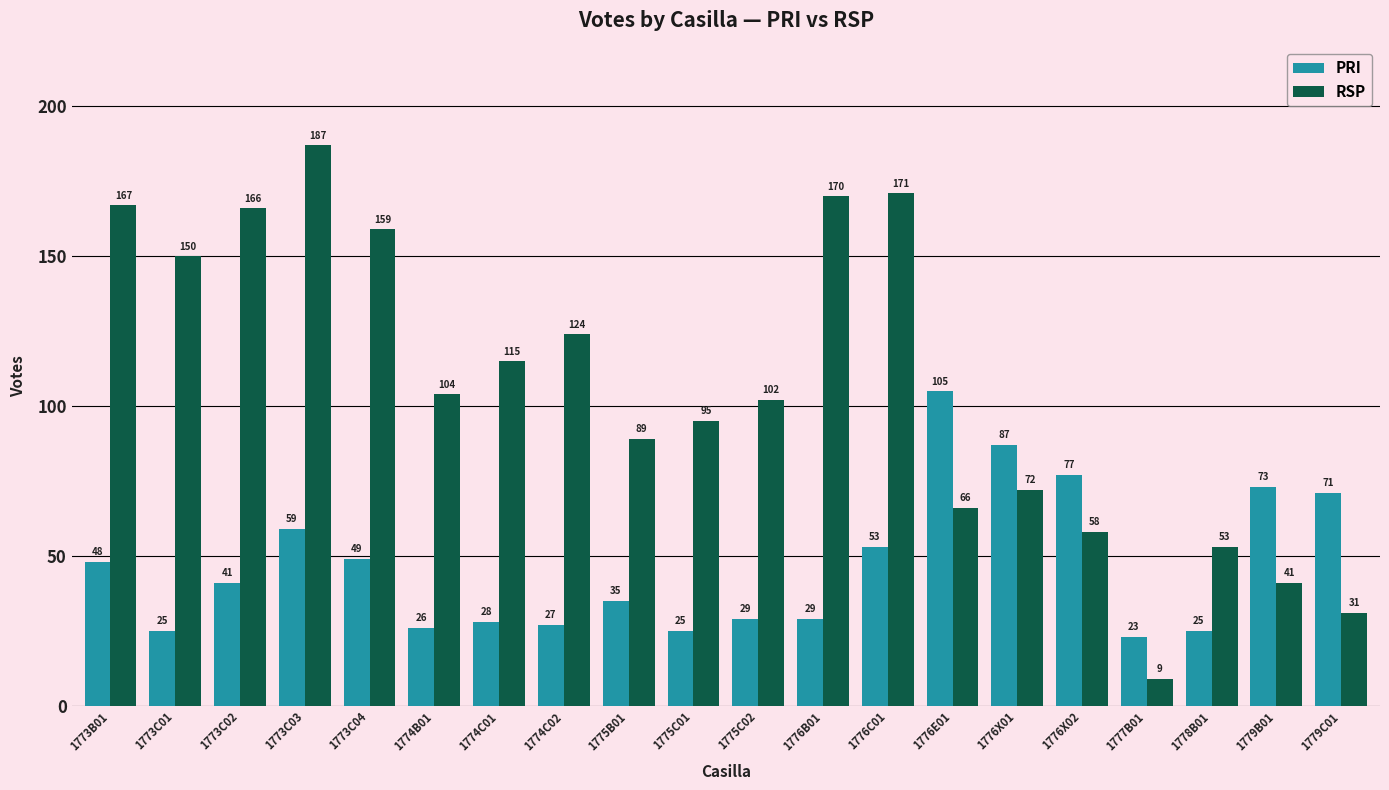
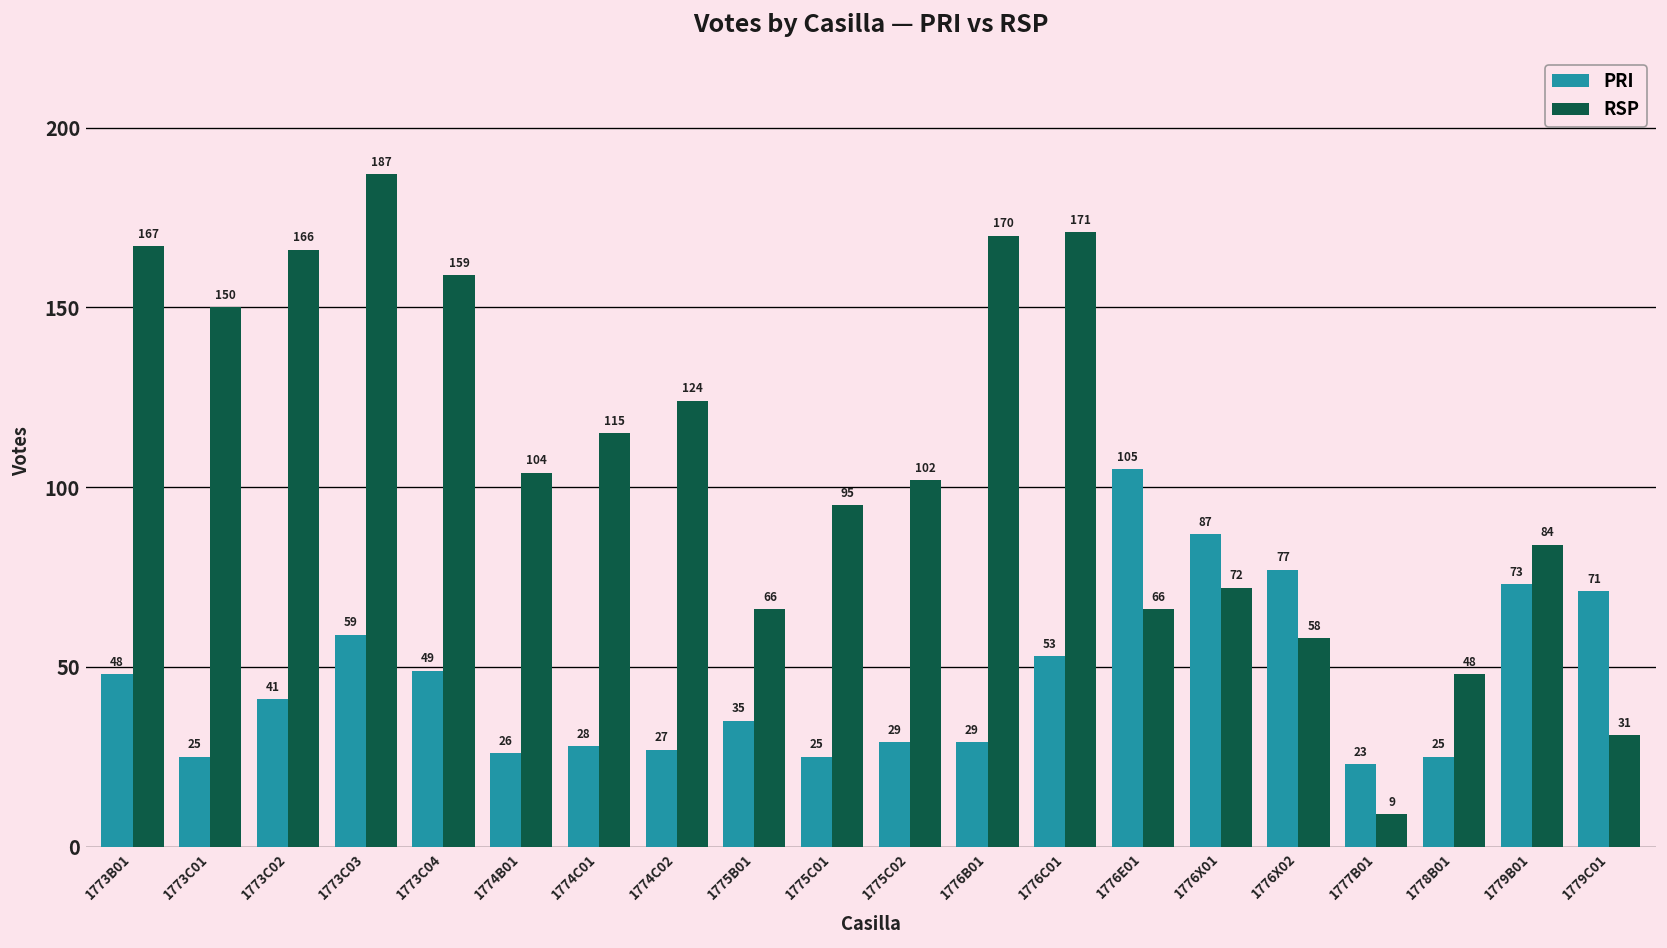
  {
    "PRI": {
      "1773B01": 48,
      "1773C01": 25,
      "1773C02": 41,
      "1773C03": 59,
      "1773C04": 49,
      "1774B01": 26,
      "1774C01": 28,
      "1774C02": 27,
      "1775B01": 35,
      "1775C01": 25,
      "1775C02": 29,
      "1776B01": 29,
      "1776C01": 53,
      "1776E01": 105,
      "1776X01": 87,
      "1776X02": 77,
      "1777B01": 23,
      "1778B01": 25,
      "1779B01": 73,
      "1779C01": 71
    },
    "RSP": {
      "1773B01": 167,
      "1773C01": 150,
      "1773C02": 166,
      "1773C03": 187,
      "1773C04": 159,
      "1774B01": 104,
      "1774C01": 115,
      "1774C02": 124,
-     "1775B01": 89,
+     "1775B01": 66,
      "1775C01": 95,
      "1775C02": 102,
      "1776B01": 170,
      "1776C01": 171,
      "1776E01": 66,
      "1776X01": 72,
      "1776X02": 58,
      "1777B01": 9,
-     "1778B01": 53,
-     "1779B01": 41,
+     "1778B01": 48,
+     "1779B01": 84,
      "1779C01": 31
    }
  }
